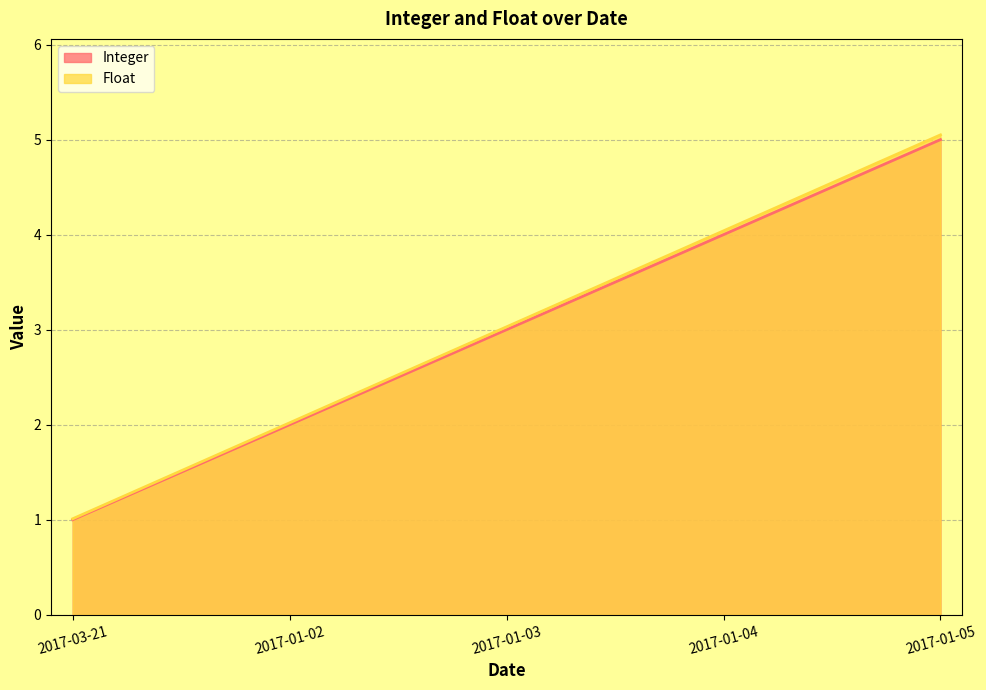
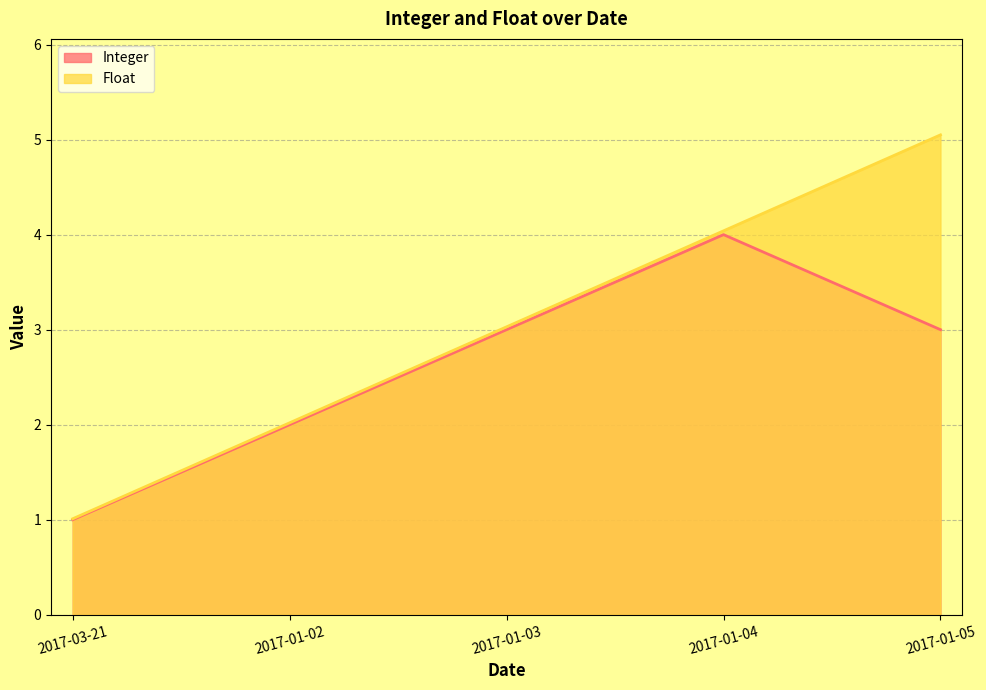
  {
    "Integer": {
      "2017-01-03": 3,
      "2017-01-04": 4,
-     "2017-01-05": 5
+     "2017-01-05": 3
    },
    "Float": {
      "2017-01-03": 3.0,
      "2017-01-04": 4.0,
      "2017-01-05": 5.1
    }
  }
